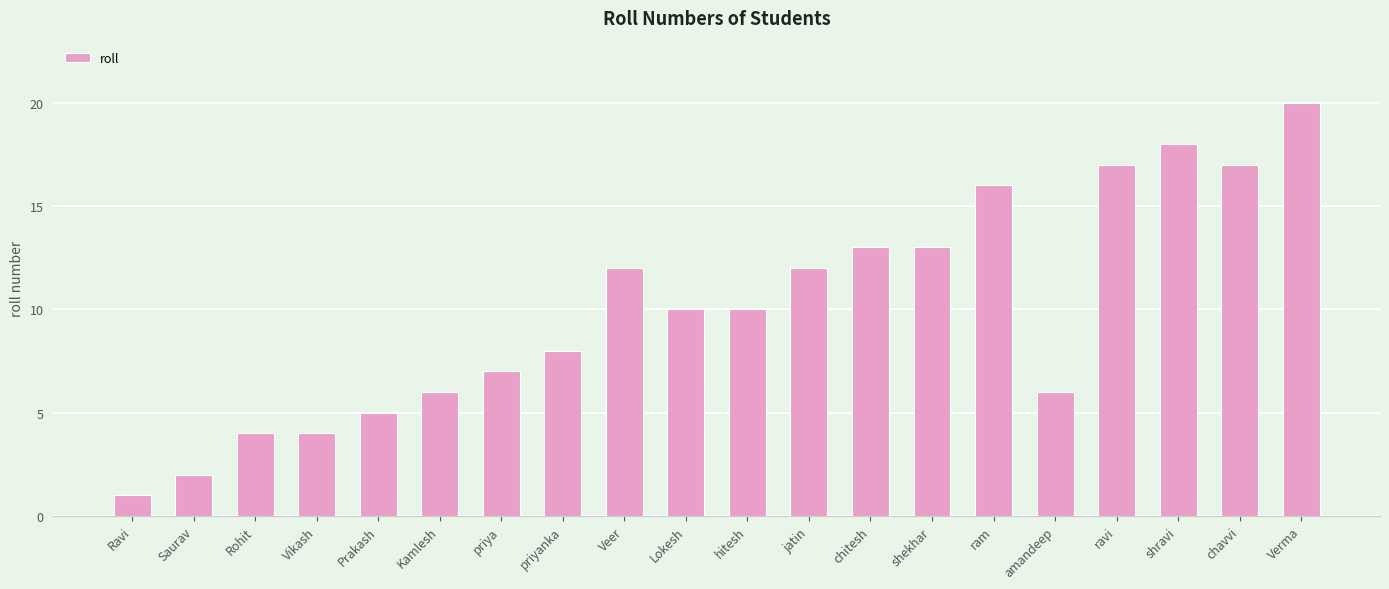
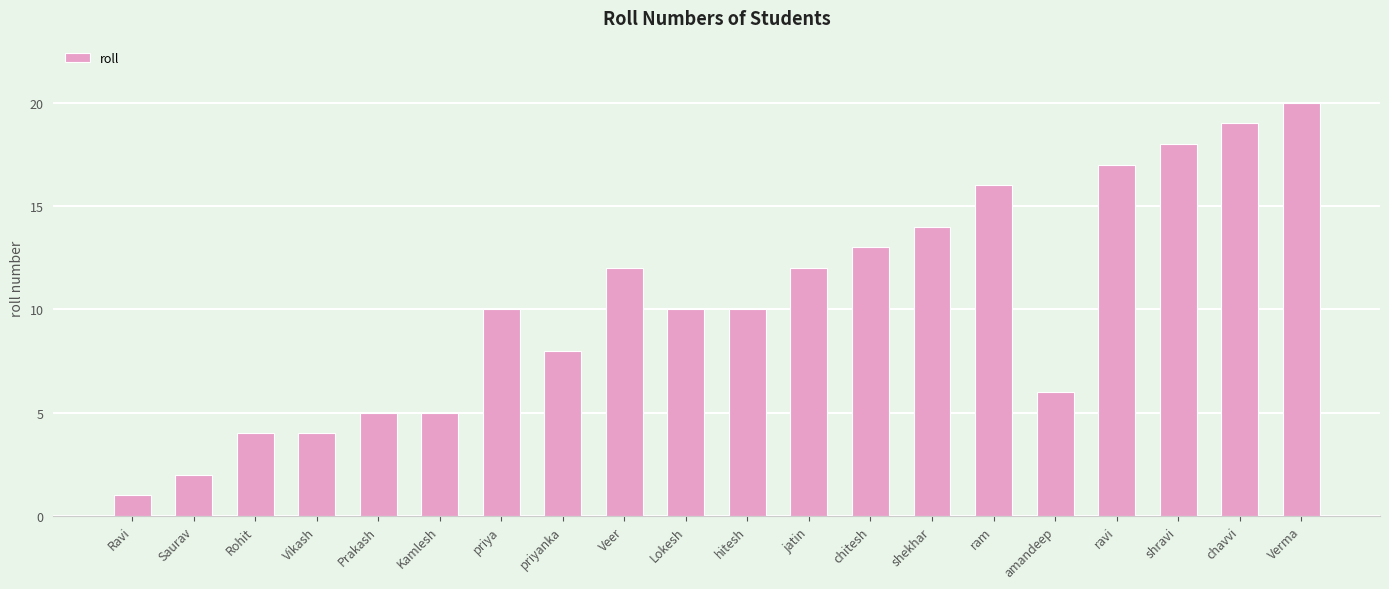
  {
    "Ravi": 1,
    "Saurav": 2,
    "Rohit": 4,
    "Vikash": 4,
    "Prakash": 5,
-   "Kamlesh": 6,
-   "priya": 7,
+   "Kamlesh": 5,
+   "priya": 10,
    "priyanka": 8,
    "Veer": 12,
    "Lokesh": 10,
    "hitesh": 10,
    "jatin": 12,
    "chitesh": 13,
-   "shekhar": 13,
+   "shekhar": 14,
    "ram": 16,
    "amandeep": 6,
    "ravi": 17,
    "shravi": 18,
-   "chavvi": 17,
+   "chavvi": 19,
    "Verma": 20
  }
